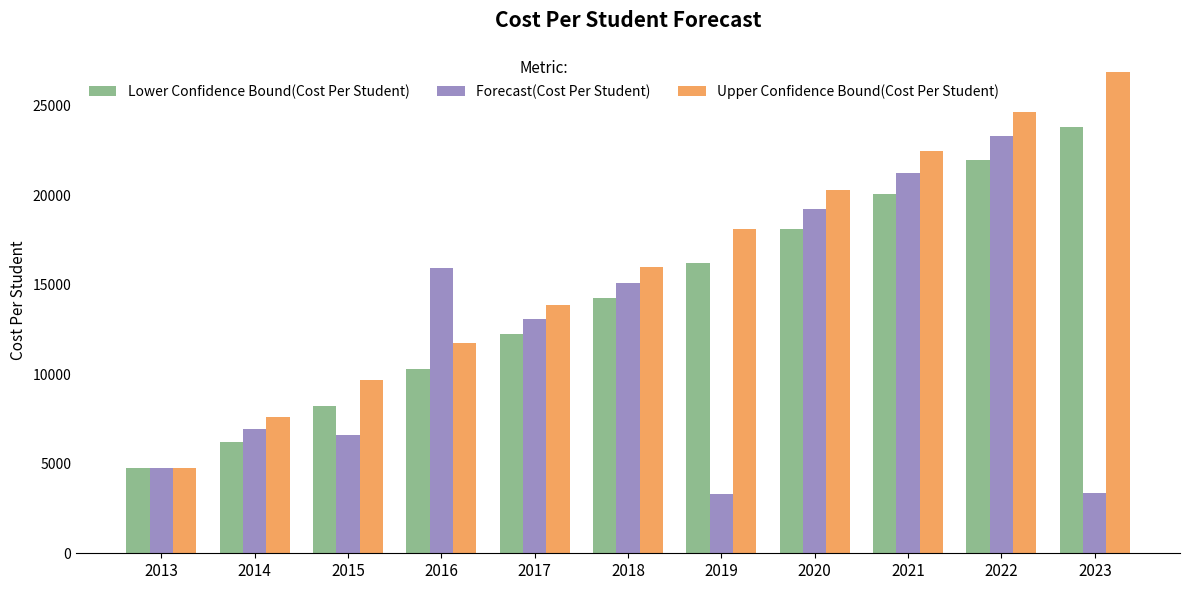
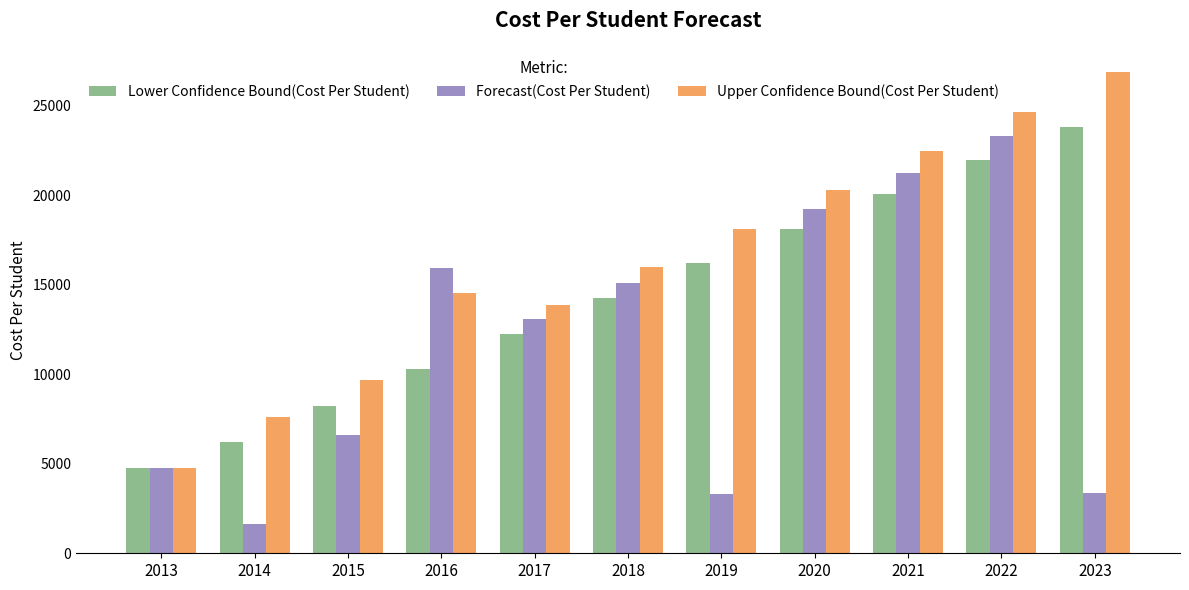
  {
    "Lower Confidence Bound(Cost Per Student)": {
      "2013": 4800,
      "2014": 6200,
      "2015": 8200,
      "2016": 10300,
      "2017": 12300,
      "2018": 14200,
      "2019": 16200,
      "2020": 18100,
      "2021": 20000,
      "2022": 21900,
      "2023": 23800
    },
    "Forecast(Cost Per Student)": {
      "2013": 4800,
-     "2014": 6900,
+     "2014": 1600,
      "2015": 6600,
      "2016": 15900,
      "2017": 13100,
      "2018": 15100,
      "2019": 3300,
      "2020": 19200,
      "2021": 21200,
      "2022": 23300,
      "2023": 3400
    },
    "Upper Confidence Bound(Cost Per Student)": {
      "2013": 4800,
      "2014": 7600,
      "2015": 9700,
-     "2016": 11800,
+     "2016": 14500,
      "2017": 13800,
      "2018": 16000,
      "2019": 18100,
      "2020": 20300,
      "2021": 22500,
      "2022": 24700,
      "2023": 26900
    }
  }
